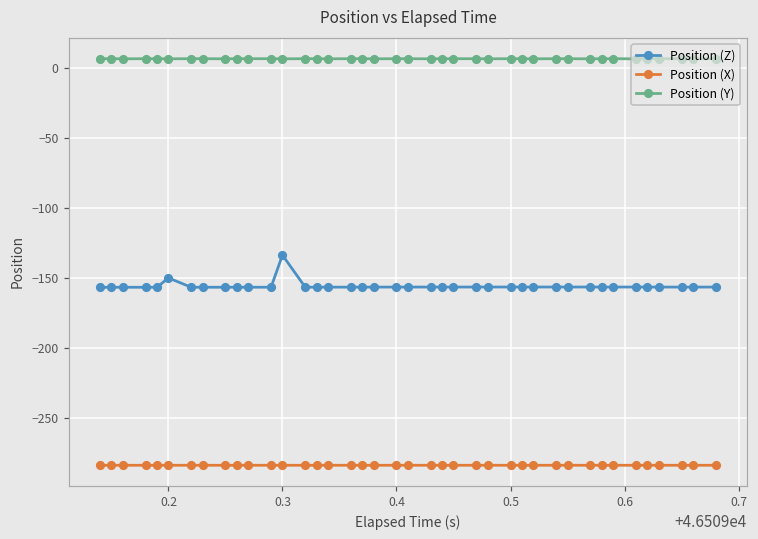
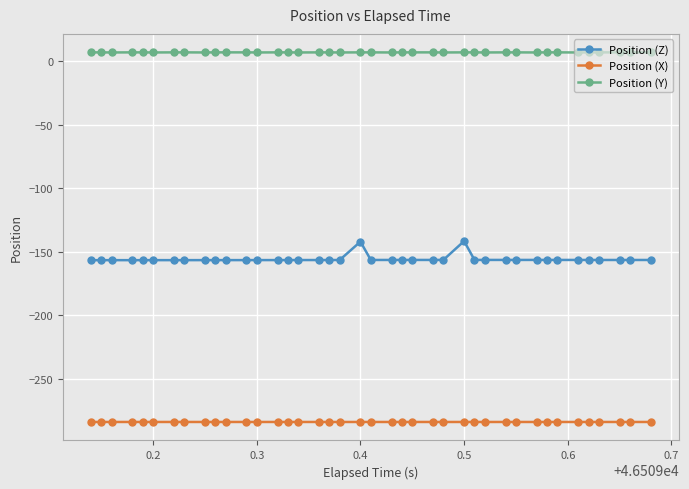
  {
    "Position (Z)": {
-     "0.2": -150,
-     "0.3": -134,
-     "0.4": -156,
-     "0.5": -156
+     "0.2": -157,
+     "0.3": -157,
+     "0.4": -142,
+     "0.5": -142
    },
    "Position (X)": {
      "0.2": -284,
      "0.3": -284,
      "0.4": -284,
      "0.5": -284
    },
    "Position (Y)": {
      "0.2": 7,
      "0.3": 7,
      "0.4": 7,
      "0.5": 7
    }
  }
